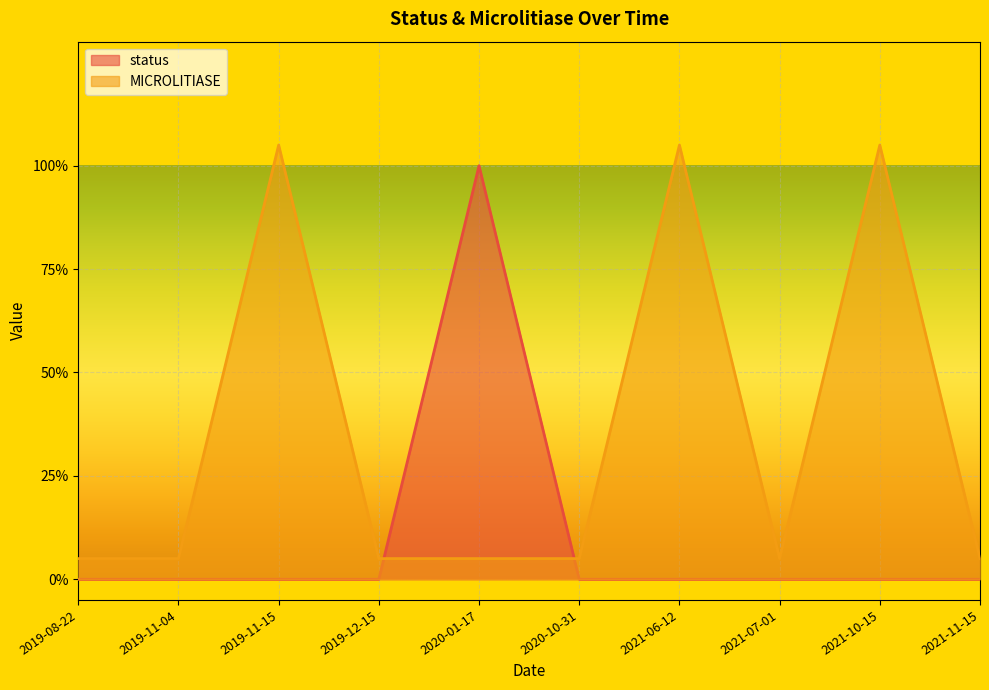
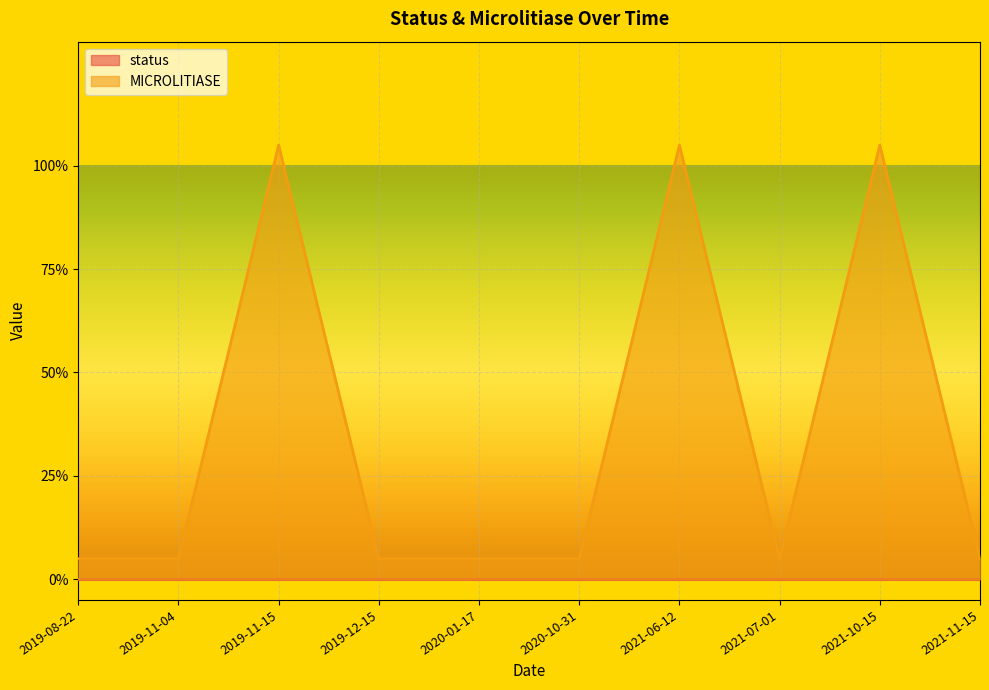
  {
    "status": {
      "2019-08-22": "0%",
      "2019-11-04": "0%",
      "2019-11-15": "0%",
      "2019-12-15": "0%",
-     "2020-01-17": "100%",
+     "2020-01-17": "0%",
      "2020-10-31": "0%",
      "2021-06-12": "0%",
      "2021-07-01": "0%",
      "2021-10-15": "0%",
      "2021-11-15": "0%"
    },
    "MICROLITIASE": {
      "2019-08-22": "5%",
      "2019-11-04": "5%",
      "2019-11-15": "105%",
      "2019-12-15": "5%",
      "2020-01-17": "5%",
      "2020-10-31": "5%",
      "2021-06-12": "105%",
      "2021-07-01": "5%",
      "2021-10-15": "105%",
      "2021-11-15": "5%"
    }
  }
